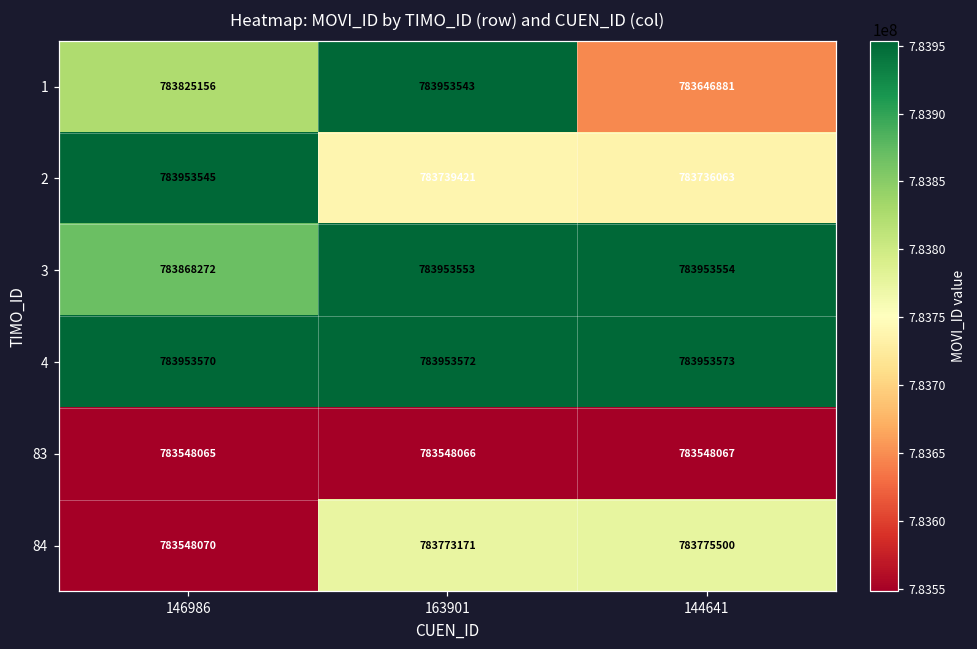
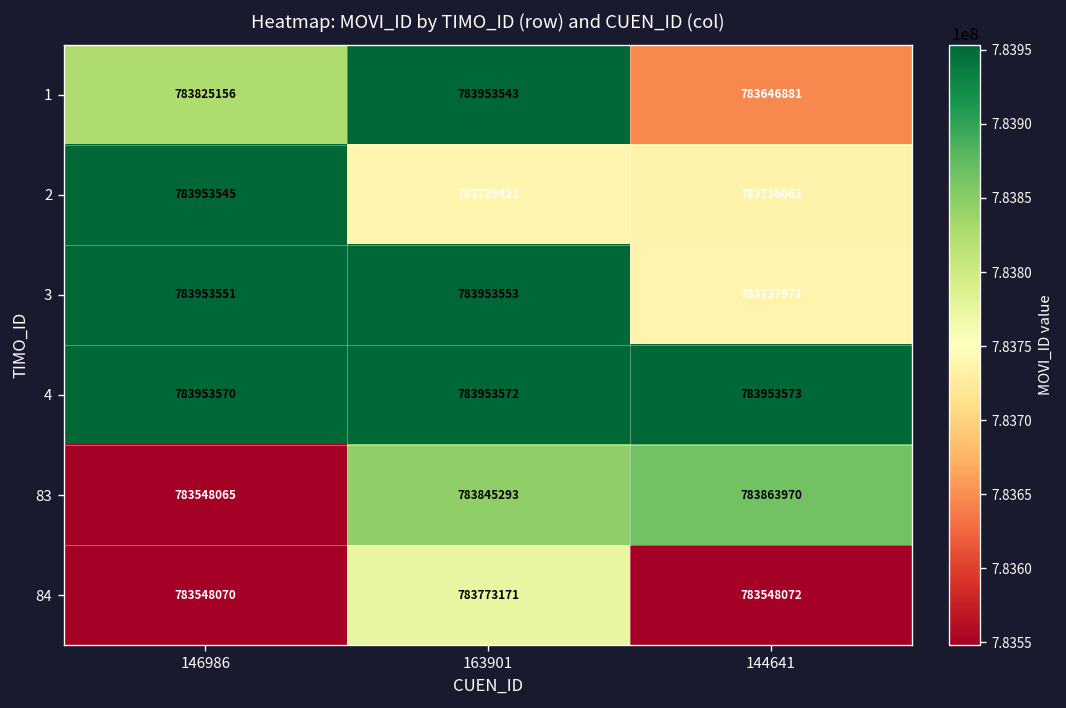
  {
    "1": {
      "146986": 783825156,
      "163901": 783953543,
      "144641": 783646881
    },
    "2": {
      "146986": 783953545,
      "163901": 783739421,
      "144641": 783736063
    },
    "3": {
-     "146986": 783868272,
+     "146986": 783953551,
      "163901": 783953553,
-     "144641": 783953554
+     "144641": 783737972
    },
    "4": {
      "146986": 783953570,
      "163901": 783953572,
      "144641": 783953573
    },
    "83": {
      "146986": 783548065,
-     "163901": 783548066,
-     "144641": 783548067
+     "163901": 783845293,
+     "144641": 783863970
    },
    "84": {
      "146986": 783548070,
      "163901": 783773171,
-     "144641": 783775500
+     "144641": 783548072
    }
  }
